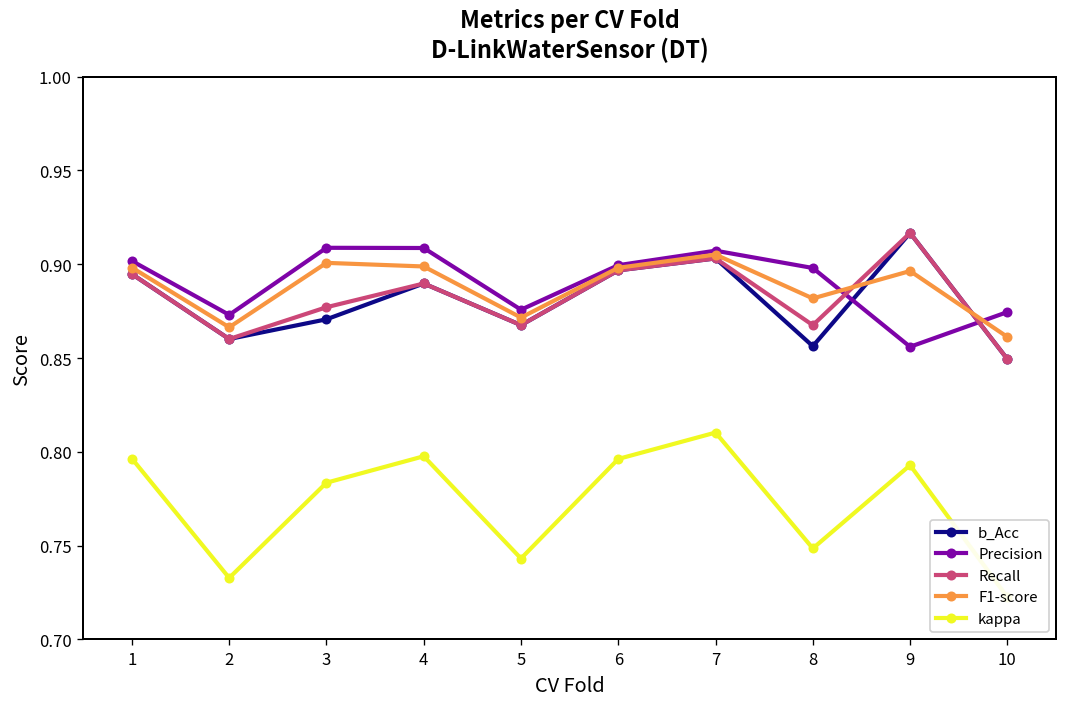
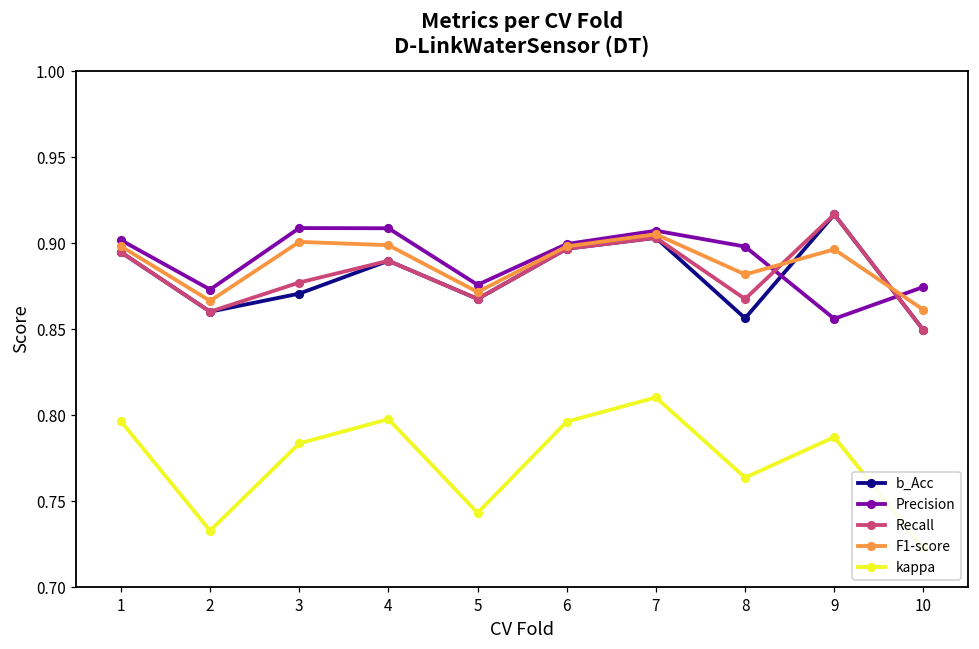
  {
    "b_Acc": {
      "3": 0.871,
      "8": 0.856
    },
    "Precision": {
      "1": 0.902,
      "2": 0.873,
      "3": 0.909,
      "4": 0.909,
      "5": 0.876,
      "7": 0.907,
      "8": 0.898,
      "9": 0.856,
      "10": 0.875
    },
    "Recall": {
      "3": 0.877,
      "8": 0.868
    },
    "F1-score": {
      "1": 0.898,
      "2": 0.866,
      "3": 0.901,
      "4": 0.899,
      "5": 0.872,
      "7": 0.905,
      "8": 0.882,
      "9": 0.896,
      "10": 0.861
    },
    "kappa": {
      "1": 0.796,
      "2": 0.733,
      "3": 0.784,
      "4": 0.798,
      "5": 0.743,
      "6": 0.796,
      "7": 0.810,
-     "8": 0.749,
-     "9": 0.793
+     "8": 0.764,
+     "9": 0.787
    }
  }
